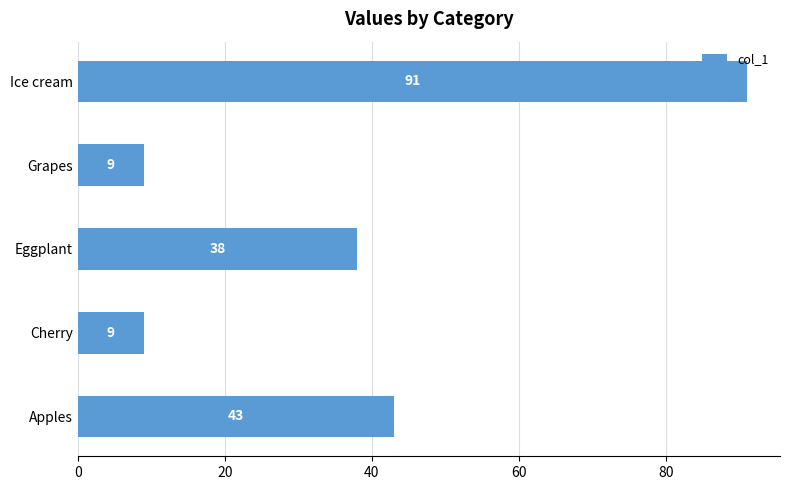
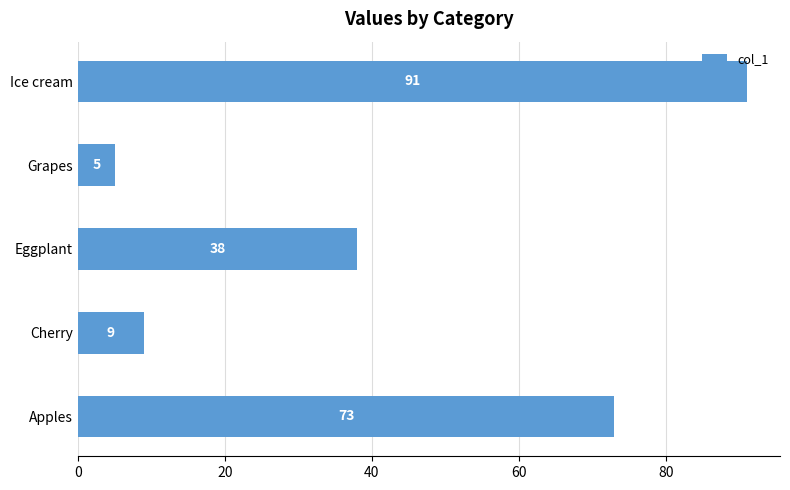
  {
    "Ice cream": 91,
-   "Grapes": 9,
+   "Grapes": 5,
    "Eggplant": 38,
    "Cherry": 9,
-   "Apples": 43
+   "Apples": 73
  }
